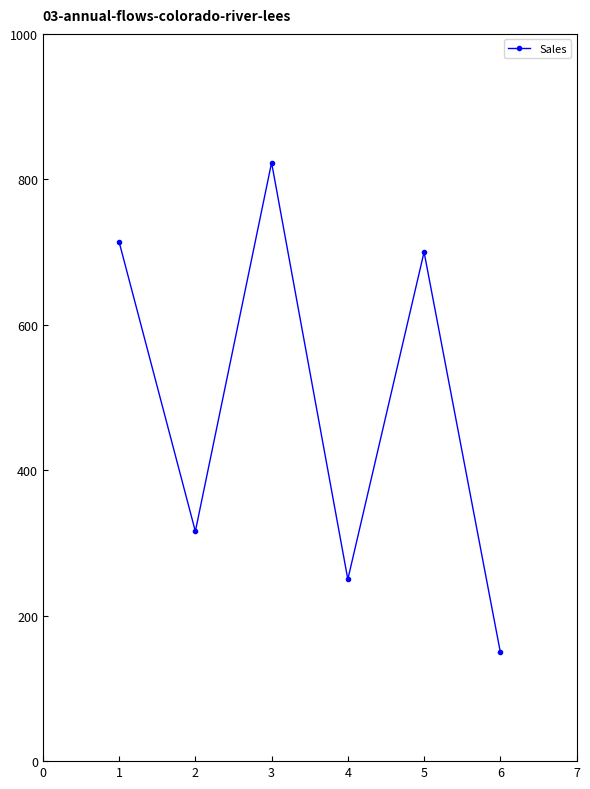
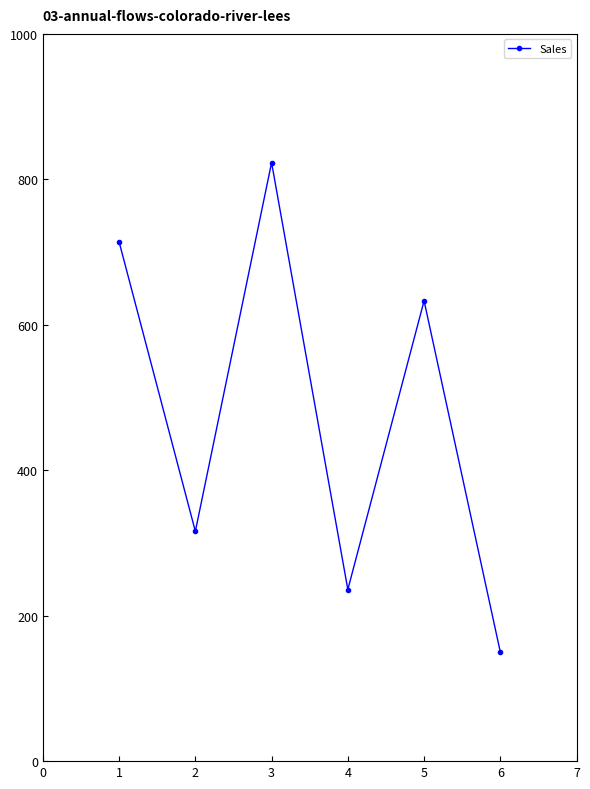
  {
    "1": 710,
    "2": 320,
    "3": 820,
-   "4": 250,
-   "5": 700,
+   "4": 240,
+   "5": 630,
    "6": 150
  }
